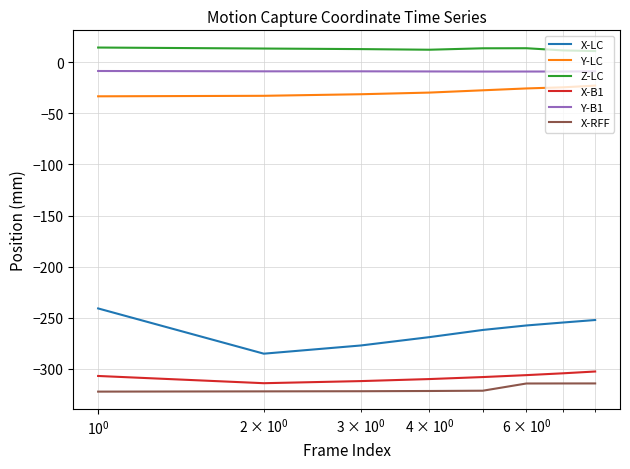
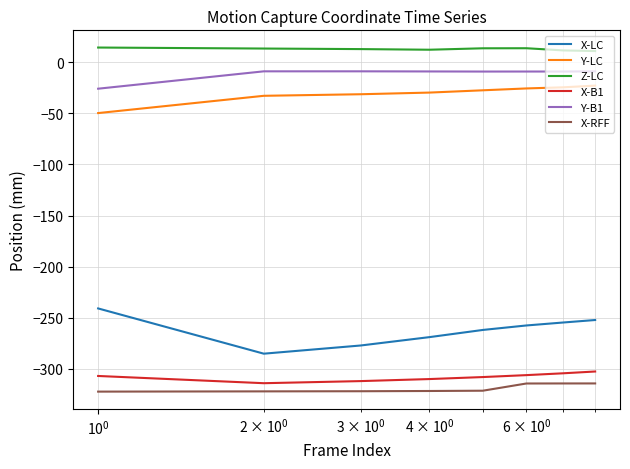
  {
    "X-LC": {
      "10^0": -241
    },
    "Y-LC": {
-     "10^0": -33
+     "10^0": -50
    },
    "Z-LC": {
      "10^0": 14
    },
    "X-B1": {
      "10^0": -307
    },
    "Y-B1": {
-     "10^0": -9
+     "10^0": -26
    },
    "X-RFF": {
      "10^0": -322
    }
  }
